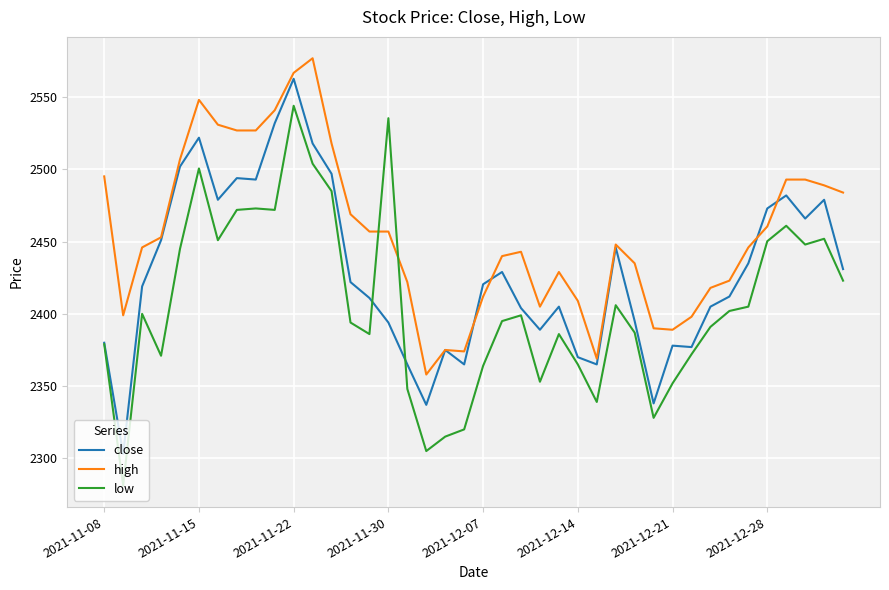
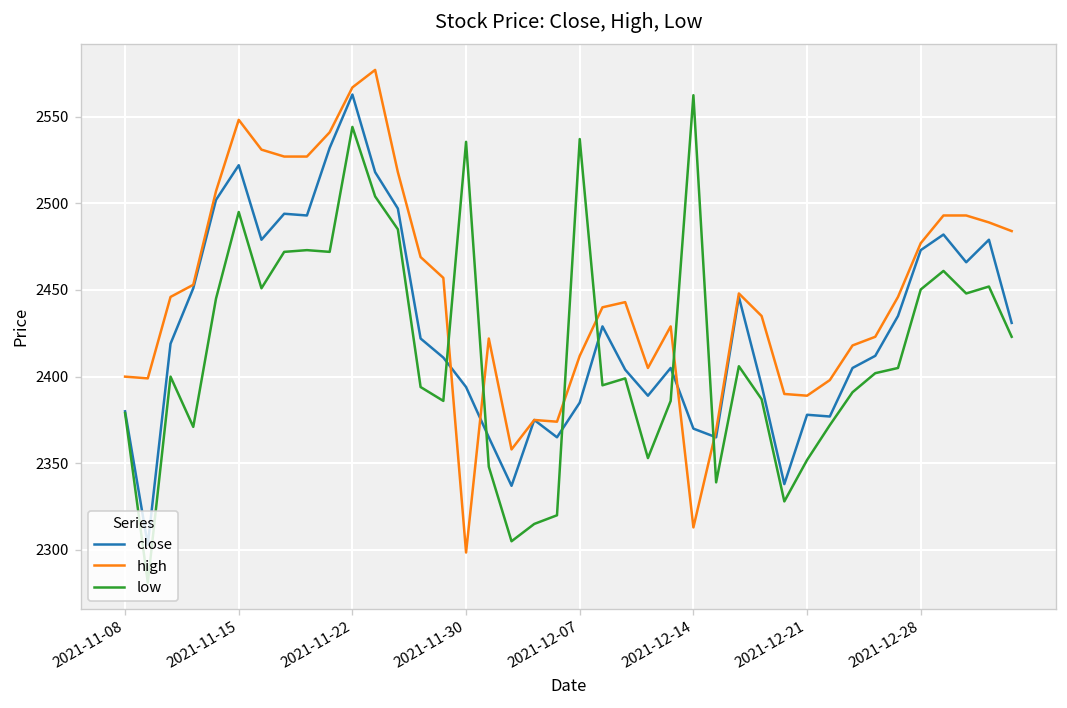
  {
    "close": {
      "2021-11-15": 2522,
      "2021-11-22": 2563,
      "2021-11-30": 2394,
-     "2021-12-07": 2421,
+     "2021-12-07": 2385,
      "2021-12-14": 2370,
      "2021-12-21": 2378,
      "2021-12-28": 2473
    },
    "high": {
-     "2021-11-08": 2495,
+     "2021-11-08": 2400,
      "2021-11-15": 2548,
      "2021-11-22": 2567,
-     "2021-11-30": 2457,
+     "2021-11-30": 2299,
      "2021-12-07": 2412,
-     "2021-12-14": 2409,
+     "2021-12-14": 2313,
      "2021-12-21": 2389,
-     "2021-12-28": 2461
+     "2021-12-28": 2477
    },
    "low": {
-     "2021-11-15": 2501,
+     "2021-11-15": 2495,
      "2021-11-22": 2544,
      "2021-11-30": 2536,
-     "2021-12-07": 2364,
-     "2021-12-14": 2365,
+     "2021-12-07": 2537,
+     "2021-12-14": 2562,
      "2021-12-21": 2352,
      "2021-12-28": 2450
    }
  }
